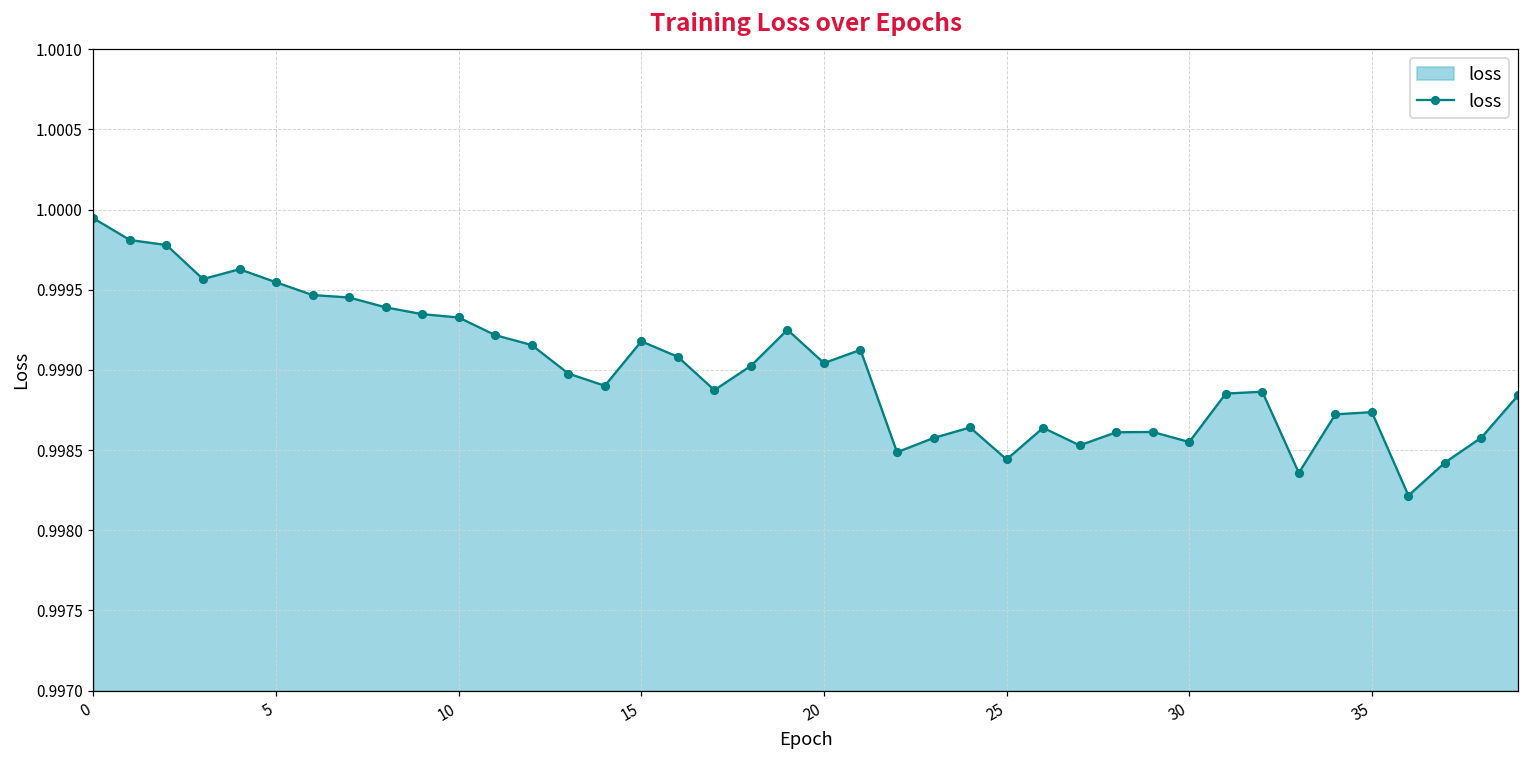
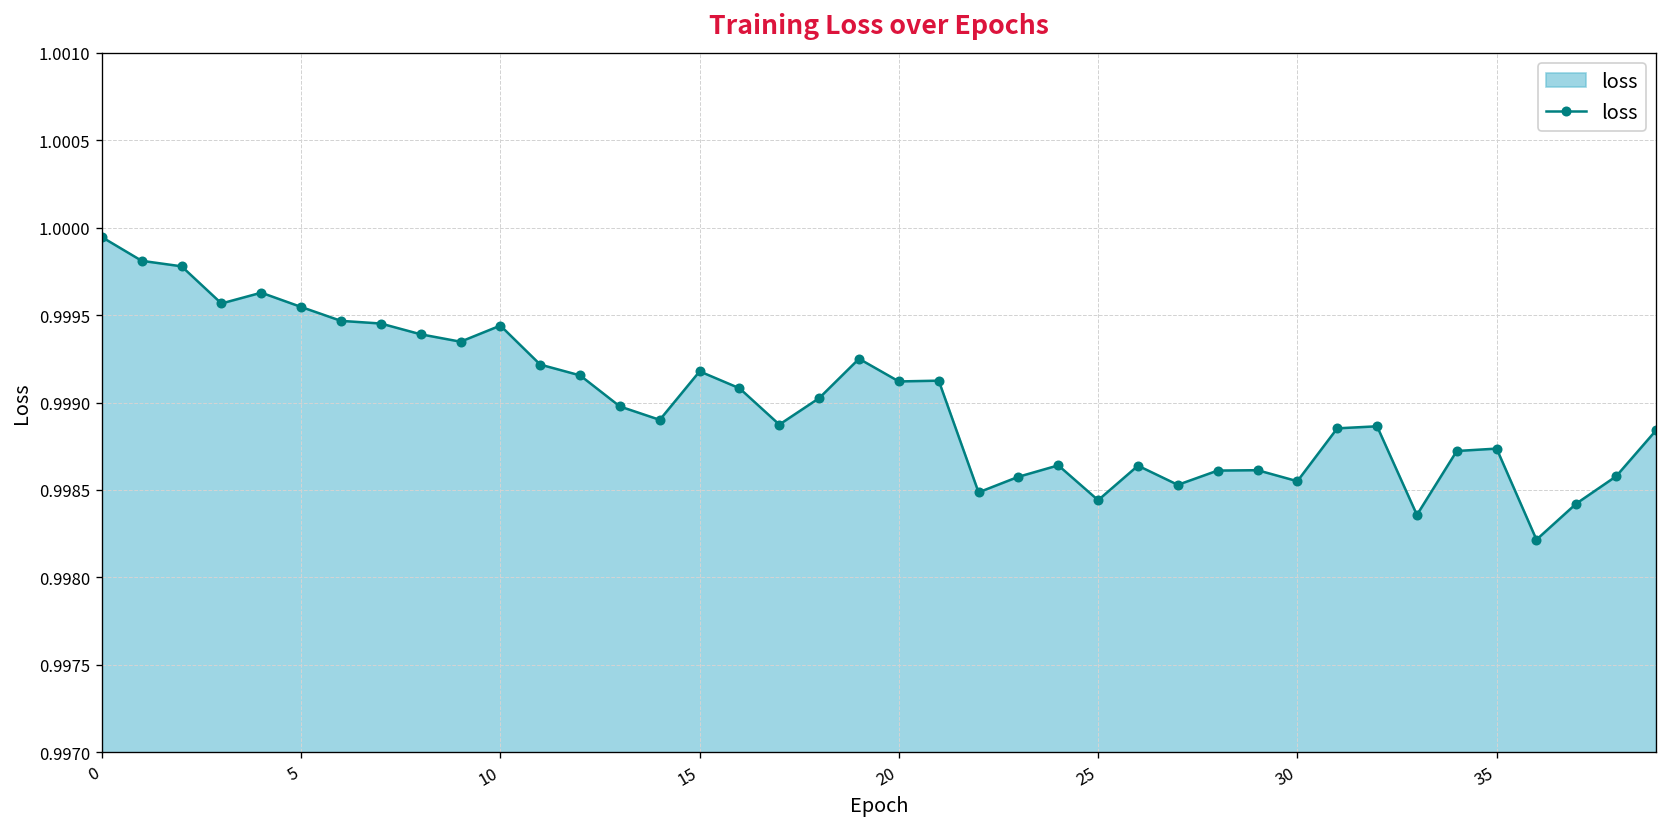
  {
    "0": 0.99995,
    "5": 0.99955,
-   "10": 0.99933,
+   "10": 0.99944,
    "15": 0.99918,
-   "20": 0.99904,
+   "20": 0.99912,
    "25": 0.99844,
    "30": 0.99855,
    "35": 0.99874
  }
